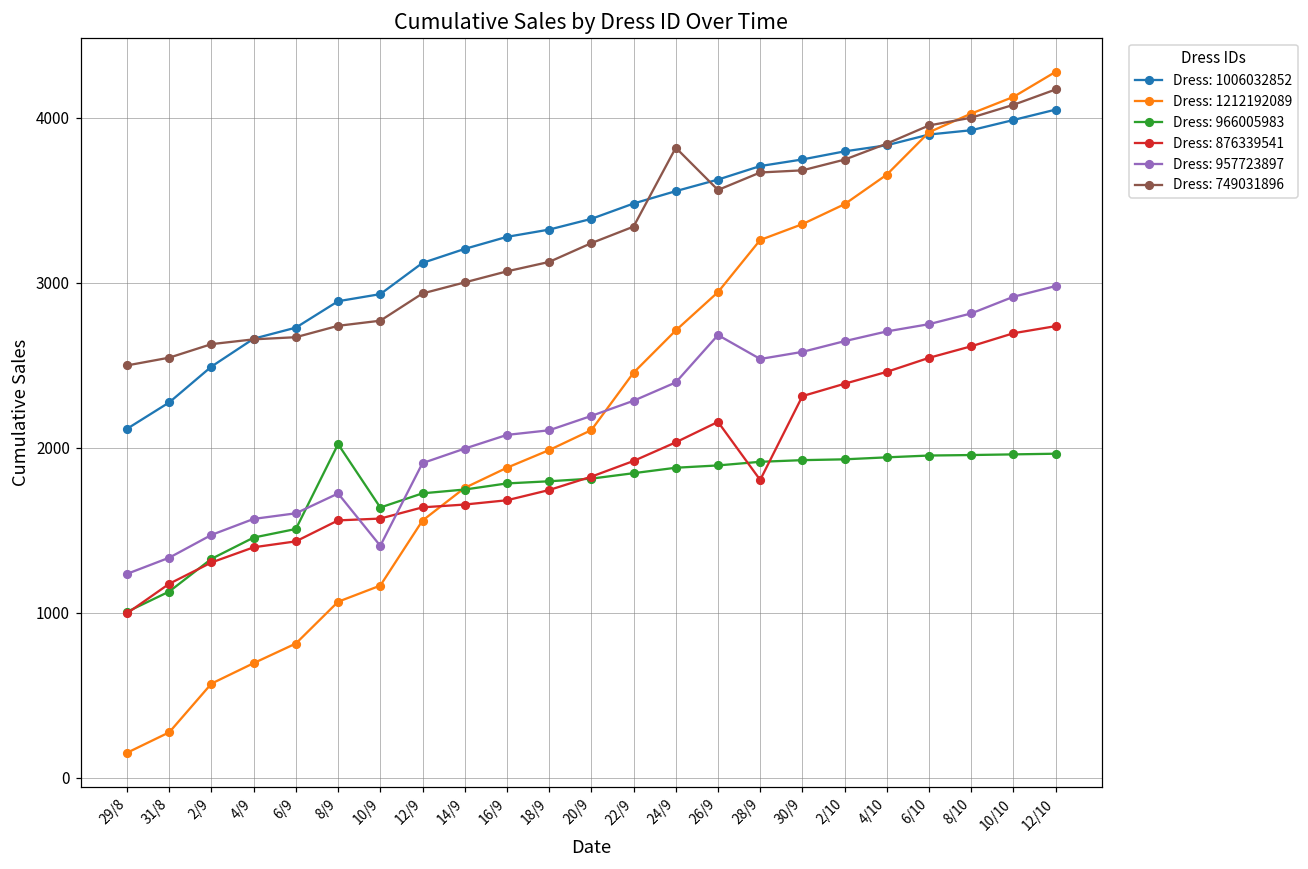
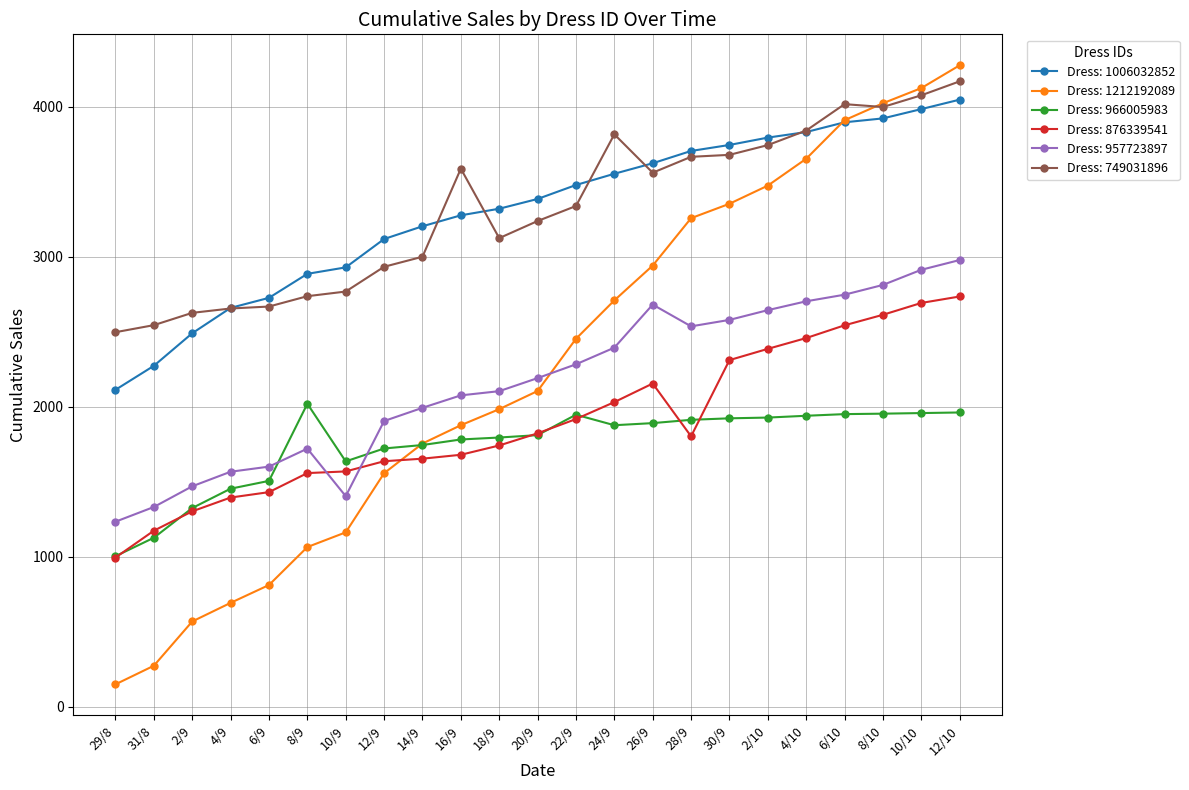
  {
    "Dress: 1006032852": {
      "29/8": 2110,
      "31/8": 2270,
      "2/9": 2490,
      "6/9": 2730,
      "8/9": 2890,
      "10/9": 2930,
      "12/9": 3120,
      "14/9": 3200,
      "16/9": 3280,
      "18/9": 3320,
      "20/9": 3390,
      "22/9": 3480,
      "24/9": 3550,
      "26/9": 3620,
      "28/9": 3710,
      "30/9": 3750,
      "2/10": 3800,
      "8/10": 3920,
      "10/10": 3990,
      "12/10": 4050
    },
    "Dress: 1212192089": {
      "29/8": 150,
      "31/8": 280,
      "2/9": 570,
      "4/9": 690,
      "6/9": 810,
      "8/9": 1070,
      "10/9": 1160,
      "12/9": 1560,
      "16/9": 1880,
      "18/9": 1990,
      "20/9": 2110,
      "22/9": 2450,
      "24/9": 2710,
      "26/9": 2940,
      "28/9": 3260,
      "30/9": 3350,
      "2/10": 3480,
      "4/10": 3650,
      "8/10": 4020,
      "10/10": 4130,
      "12/10": 4280
    },
    "Dress: 966005983": {
      "31/8": 1130,
      "2/9": 1330,
      "4/9": 1460,
      "6/9": 1510,
      "8/9": 2020,
      "10/9": 1640,
      "12/9": 1720,
      "16/9": 1780,
      "18/9": 1800,
-     "22/9": 1850,
+     "22/9": 1950,
      "24/9": 1880,
      "26/9": 1890,
      "28/9": 1910,
      "30/9": 1920,
      "2/10": 1930,
      "4/10": 1940,
      "6/10": 1950,
      "8/10": 1960,
      "10/10": 1960,
      "12/10": 1960
    },
    "Dress: 876339541": {
      "31/8": 1180,
      "2/9": 1300,
      "4/9": 1400,
      "6/9": 1430,
      "8/9": 1560,
      "10/9": 1570,
      "12/9": 1640,
      "14/9": 1660,
      "16/9": 1680,
      "18/9": 1740,
      "22/9": 1920,
      "24/9": 2030,
      "26/9": 2160,
      "28/9": 1800,
      "30/9": 2310,
      "2/10": 2390,
      "4/10": 2460,
      "6/10": 2540,
      "8/10": 2610,
      "10/10": 2690,
      "12/10": 2740
    },
    "Dress: 957723897": {
      "29/8": 1240,
      "31/8": 1330,
      "2/9": 1470,
      "4/9": 1570,
      "6/9": 1600,
      "8/9": 1720,
      "10/9": 1410,
      "12/9": 1910,
      "14/9": 1990,
      "16/9": 2080,
      "18/9": 2110,
      "20/9": 2190,
      "22/9": 2280,
      "24/9": 2400,
      "26/9": 2680,
      "28/9": 2540,
      "30/9": 2580,
      "2/10": 2650,
      "4/10": 2700,
      "6/10": 2750,
      "8/10": 2810,
      "10/10": 2910,
      "12/10": 2980
    },
    "Dress: 749031896": {
      "29/8": 2500,
      "31/8": 2550,
      "2/9": 2630,
      "6/9": 2670,
      "8/9": 2740,
      "10/9": 2770,
      "12/9": 2930,
      "14/9": 3000,
-     "16/9": 3070,
+     "16/9": 3590,
      "18/9": 3130,
      "20/9": 3240,
      "22/9": 3340,
      "24/9": 3820,
      "26/9": 3560,
      "28/9": 3670,
      "30/9": 3680,
      "2/10": 3750,
-     "6/10": 3950,
+     "6/10": 4020,
      "8/10": 4000,
      "10/10": 4080,
      "12/10": 4170
    }
  }
